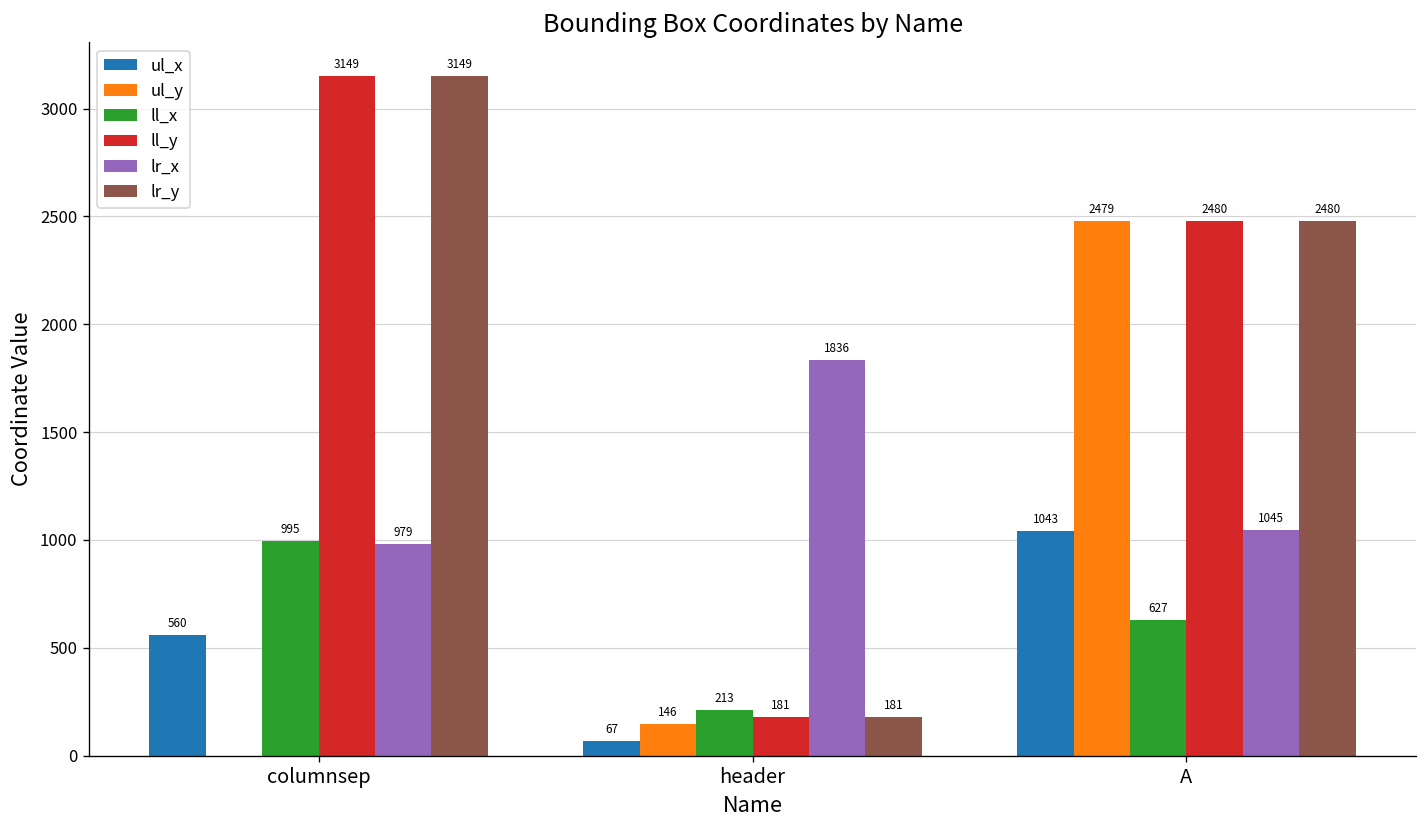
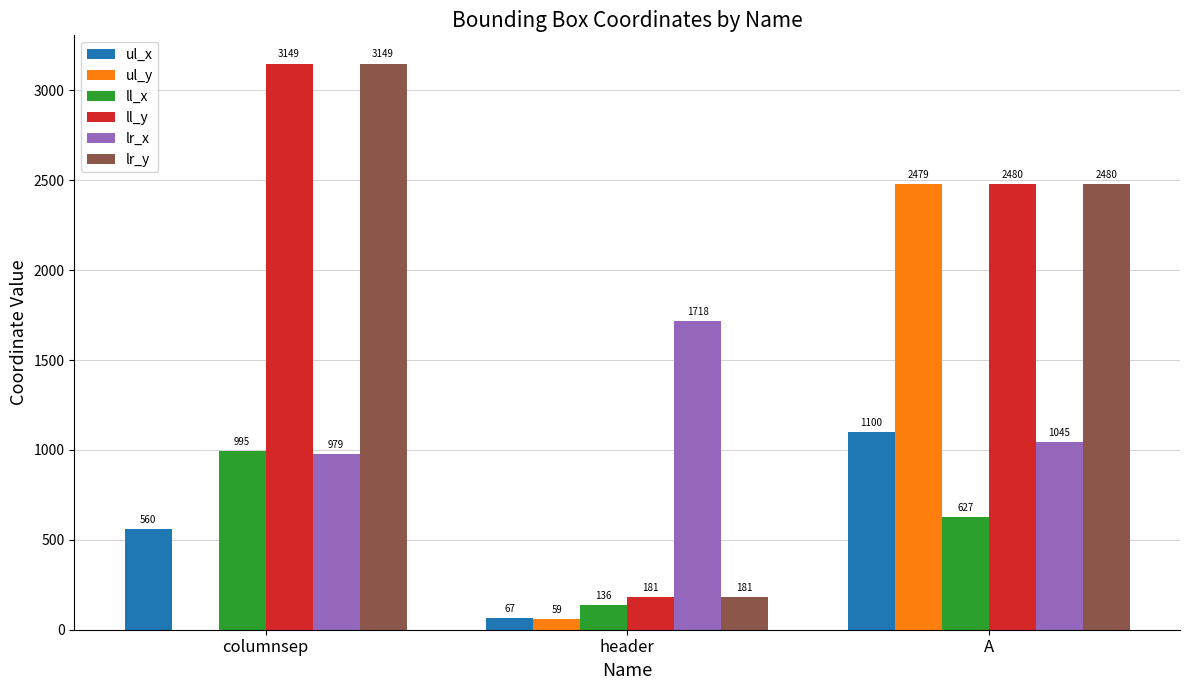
  {
    "ul_x": {
      "columnsep": 560,
      "header": 67,
-     "A": 1043
+     "A": 1100
    },
    "ul_y": {
-     "header": 146,
+     "header": 59,
      "A": 2479
    },
    "ll_x": {
      "columnsep": 995,
-     "header": 213,
+     "header": 136,
      "A": 627
    },
    "ll_y": {
      "columnsep": 3149,
      "header": 181,
      "A": 2480
    },
    "lr_x": {
      "columnsep": 979,
-     "header": 1836,
+     "header": 1718,
      "A": 1045
    },
    "lr_y": {
      "columnsep": 3149,
      "header": 181,
      "A": 2480
    }
  }
